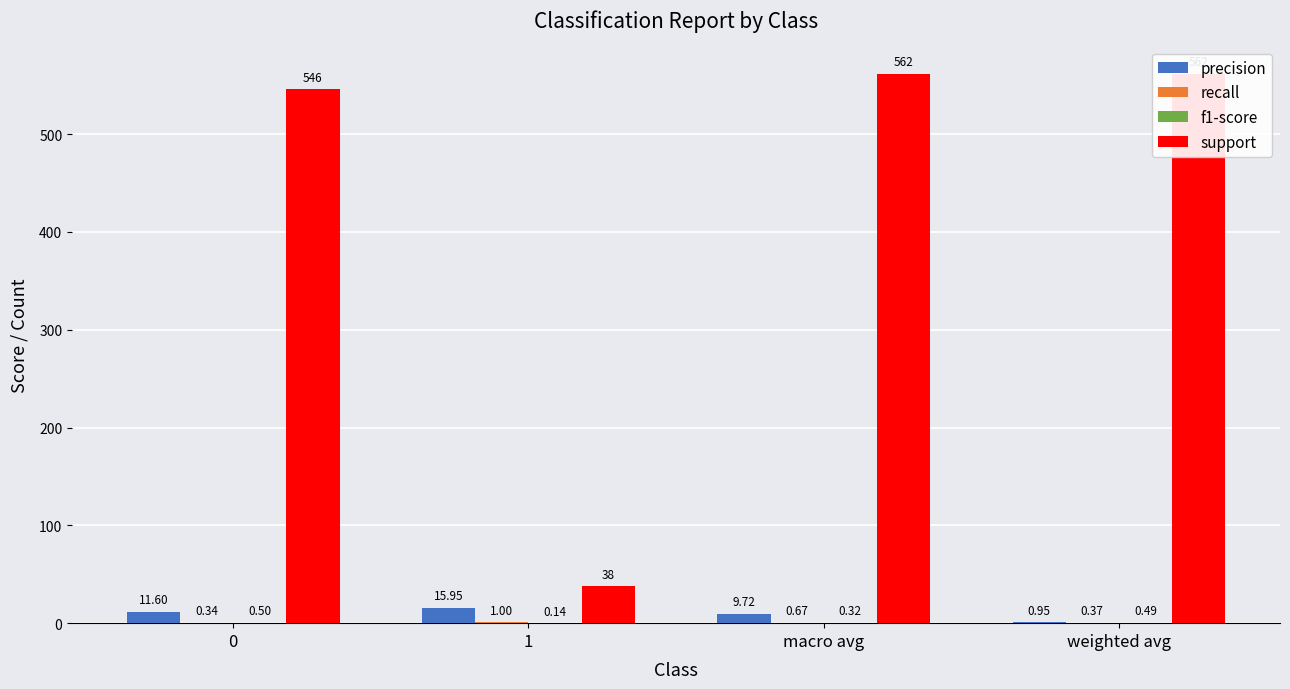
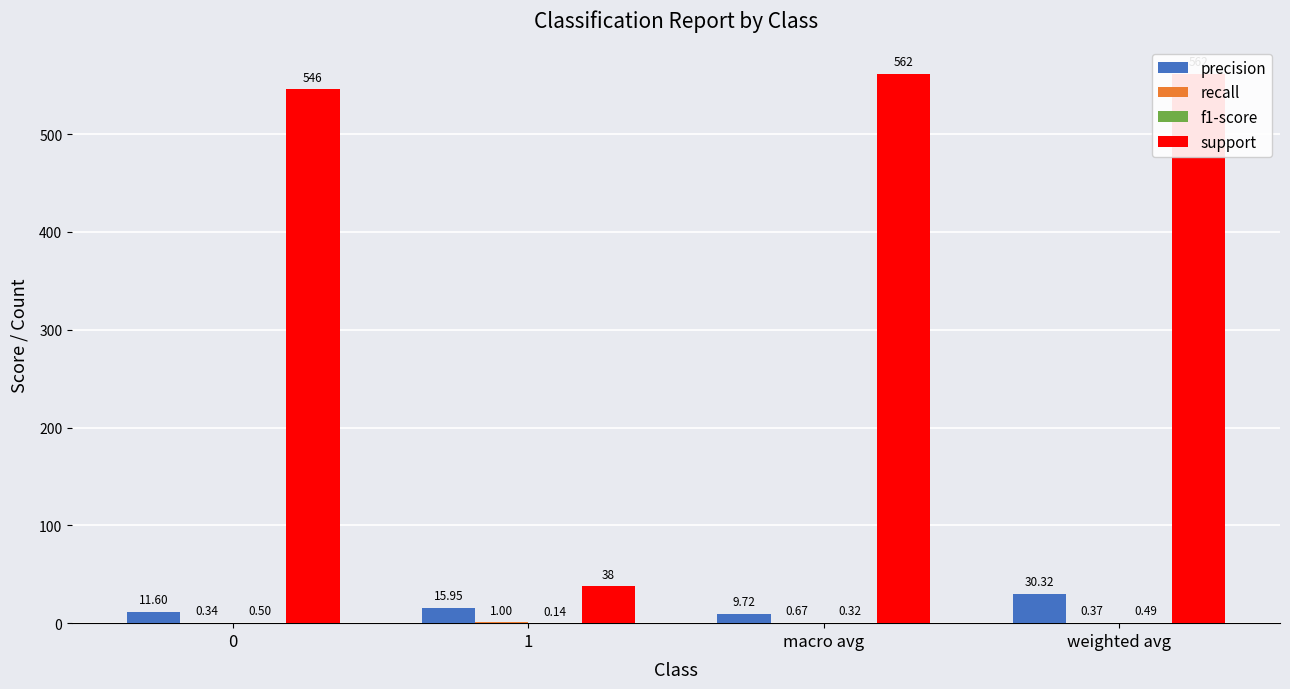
  {
    "precision": {
      "0": 11.60,
      "1": 15.95,
      "macro avg": 9.72,
-     "weighted avg": 0.95
+     "weighted avg": 30.32
    },
    "recall": {
      "0": 0.34,
      "1": 1.00,
      "macro avg": 0.67,
      "weighted avg": 0.37
    },
    "f1-score": {
      "0": 0.50,
      "1": 0.14,
      "macro avg": 0.32,
      "weighted avg": 0.49
    },
    "support": {
      "0": 546,
      "1": 38,
      "macro avg": 562
    }
  }
